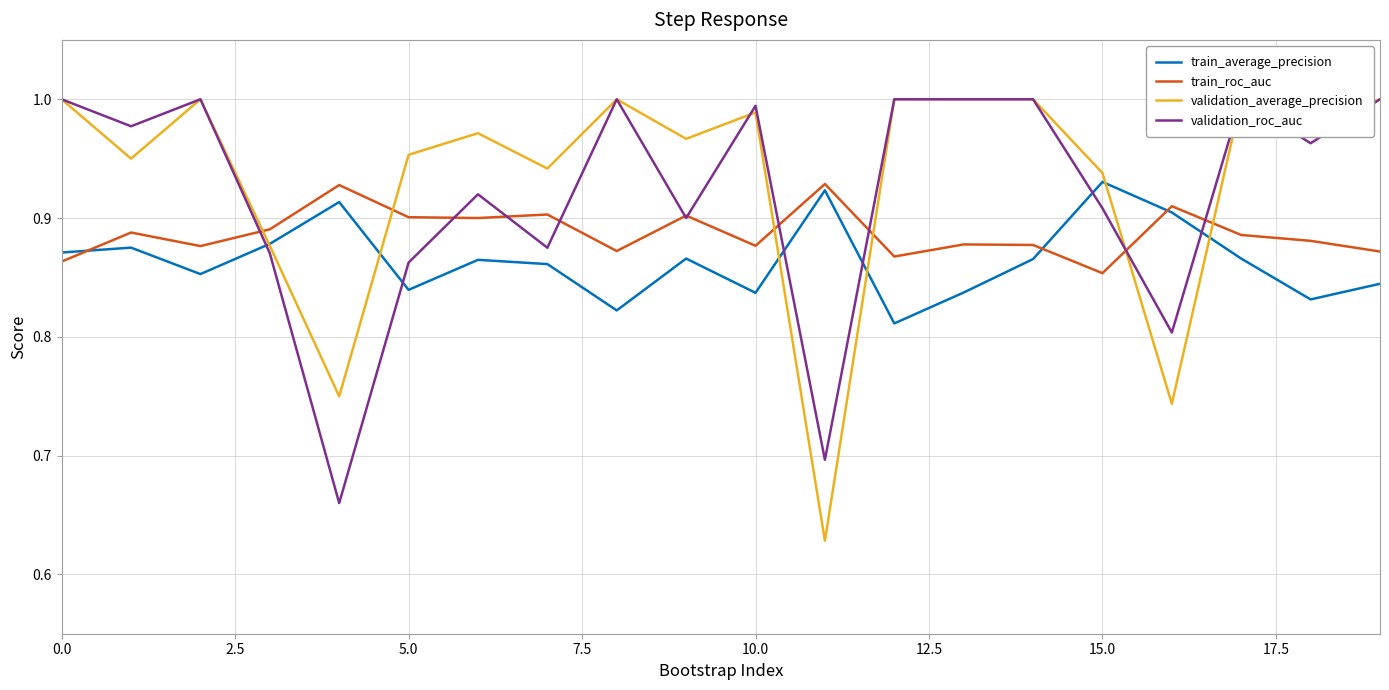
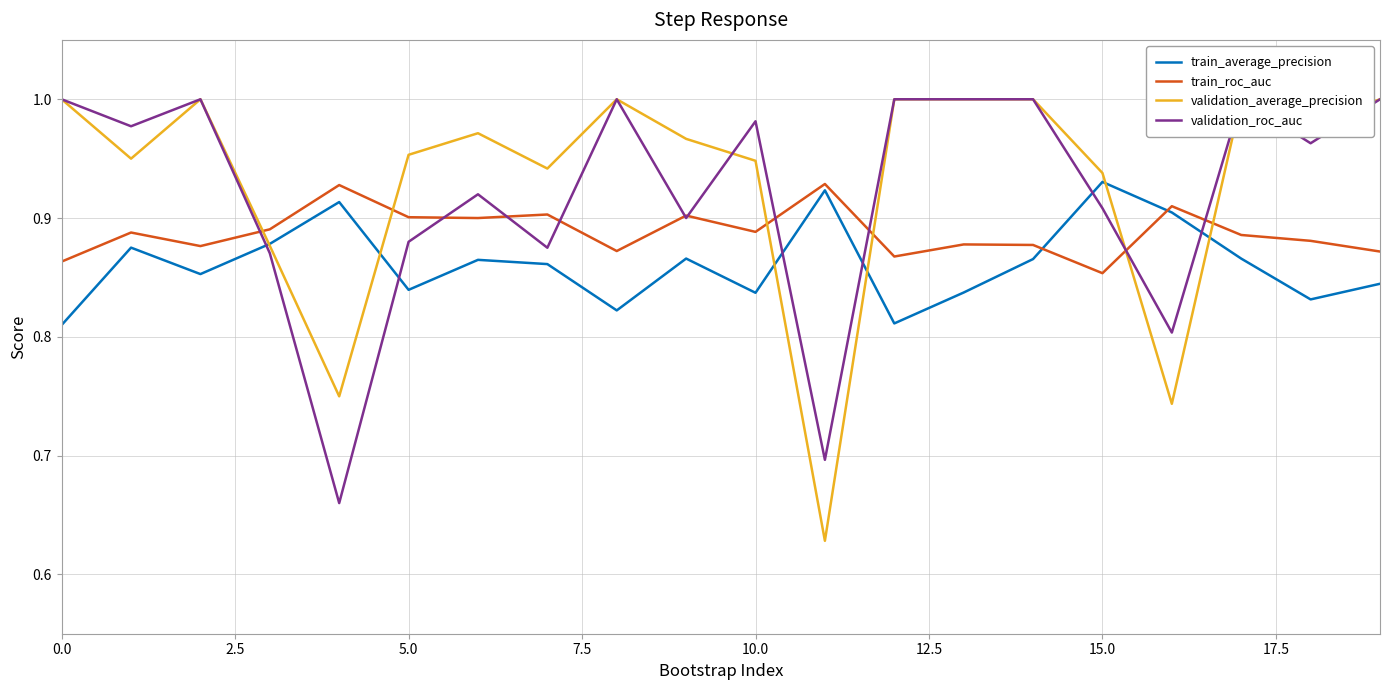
  {
    "train_average_precision": {
-     "0.0": 0.871,
+     "0.0": 0.810,
      "5.0": 0.840,
      "10.0": 0.837,
      "15.0": 0.930
    },
    "train_roc_auc": {
      "0.0": 0.863,
      "5.0": 0.901,
-     "10.0": 0.877,
+     "10.0": 0.888,
      "15.0": 0.854
    },
    "validation_average_precision": {
      "5.0": 0.953,
-     "10.0": 0.989,
+     "10.0": 0.948,
      "15.0": 0.938
    },
    "validation_roc_auc": {
-     "5.0": 0.863,
-     "10.0": 0.995,
+     "5.0": 0.880,
+     "10.0": 0.981,
      "15.0": 0.908
    }
  }
